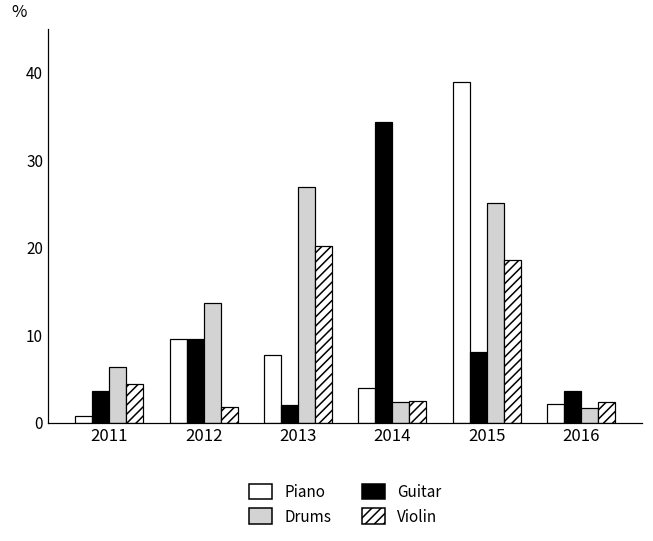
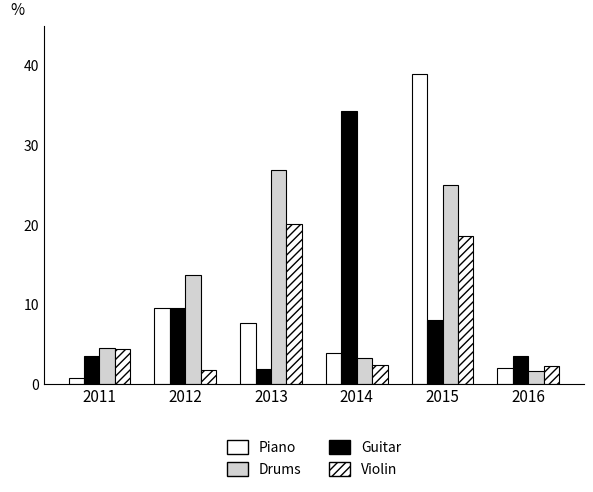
  {
    "Guitar": {
      "2011": 4,
      "2012": 10,
      "2013": 2,
      "2014": 34,
      "2015": 8,
      "2016": 4
    },
    "Drums": {
-     "2011": 6,
+     "2011": 5,
      "2012": 14,
      "2013": 27,
-     "2014": 2,
+     "2014": 3,
      "2015": 25,
      "2016": 2
    }
  }
